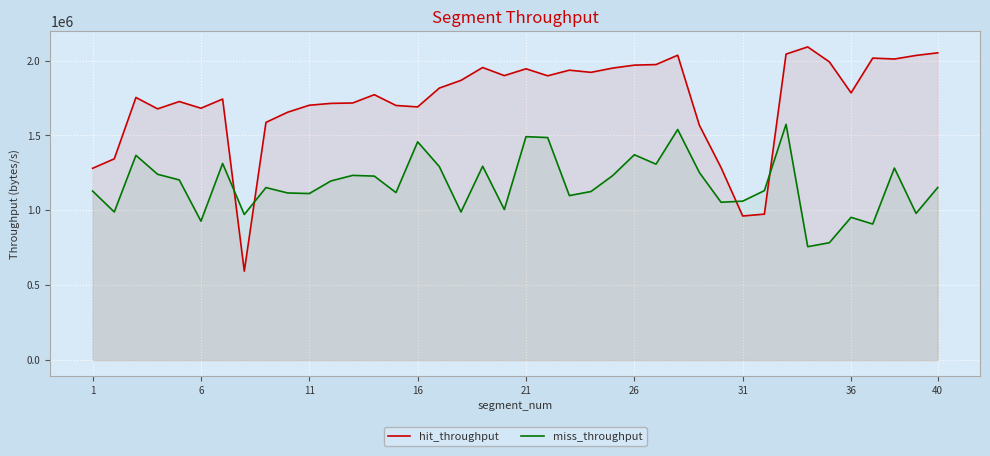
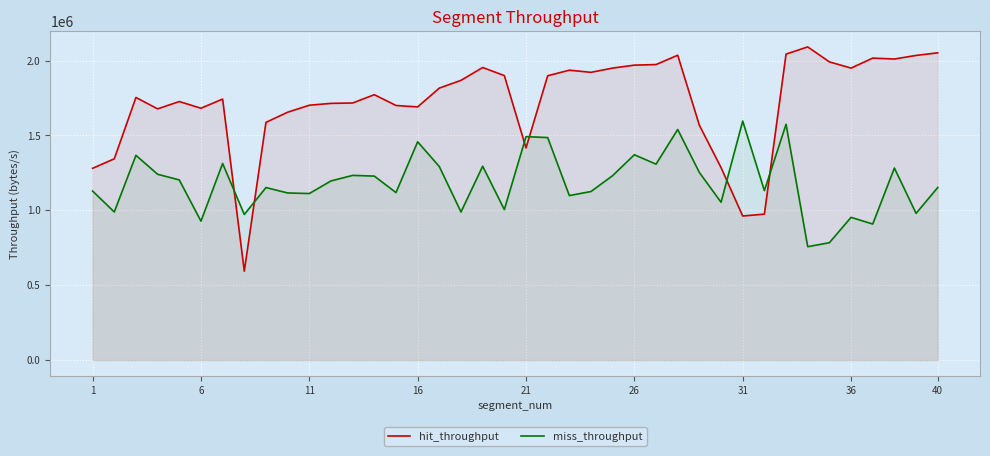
  {
    "hit_throughput": {
      "1": 1280000,
      "6": 1680000,
      "11": 1700000,
      "16": 1690000,
-     "21": 1940000,
+     "21": 1420000,
      "26": 1970000,
      "31": 960000,
-     "36": 1780000,
+     "36": 1950000,
      "40": 2050000
    },
    "miss_throughput": {
      "1": 1130000,
      "6": 930000,
      "11": 1110000,
      "16": 1460000,
      "21": 1490000,
      "26": 1370000,
-     "31": 1060000,
+     "31": 1600000,
      "36": 950000,
      "40": 1150000
    }
  }
